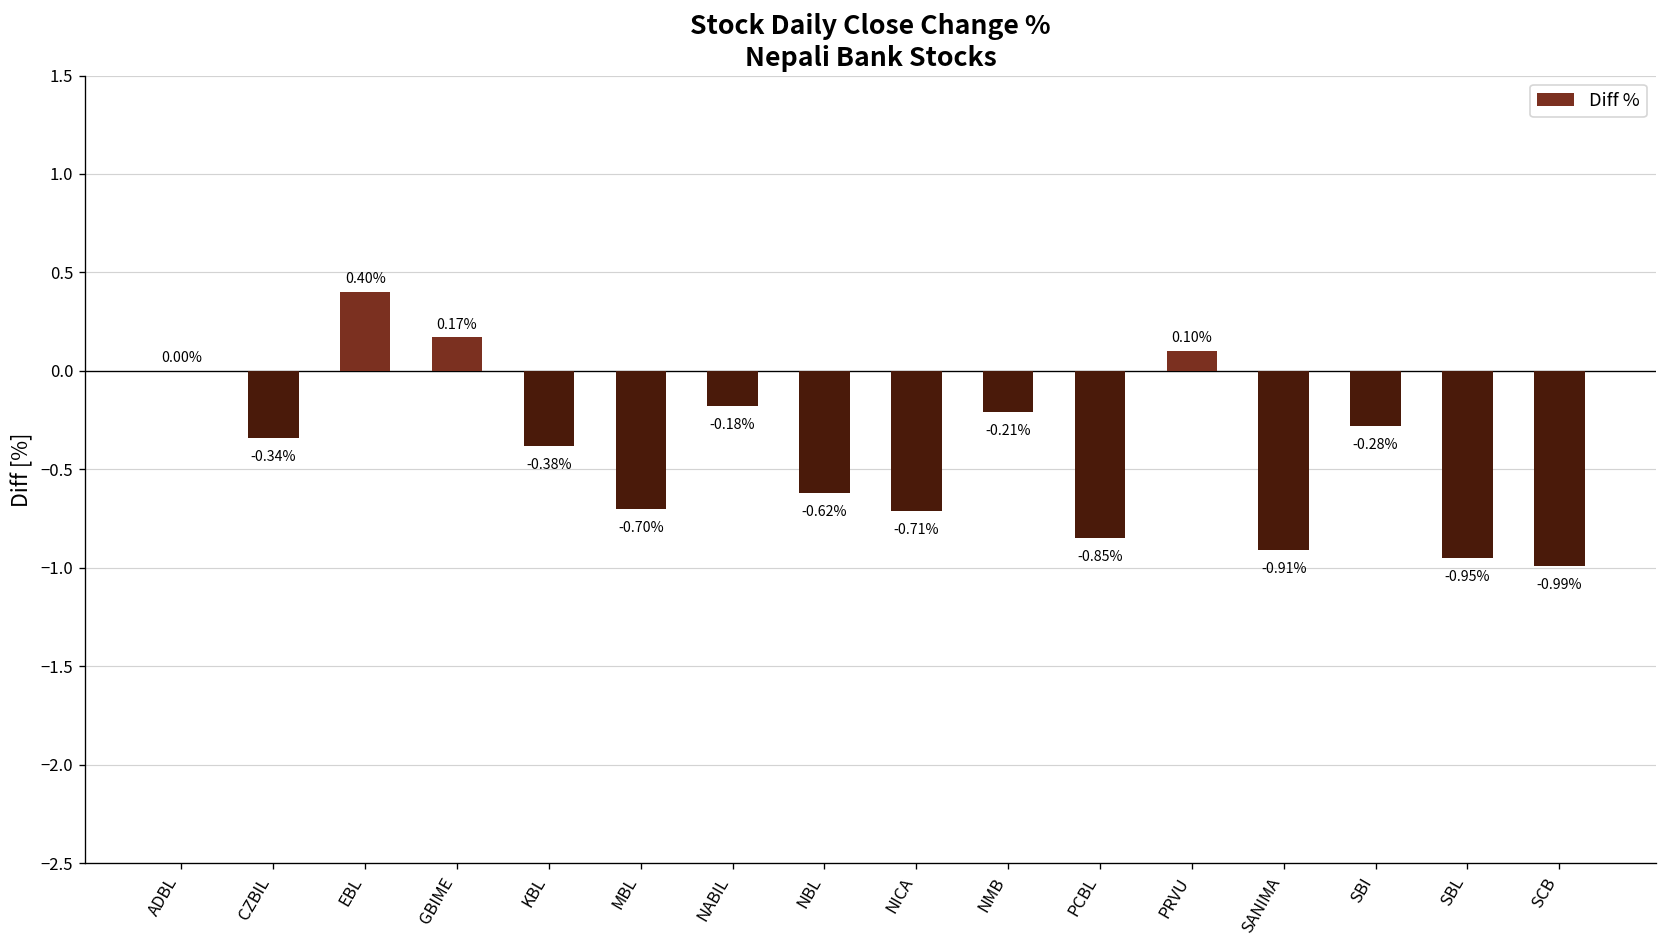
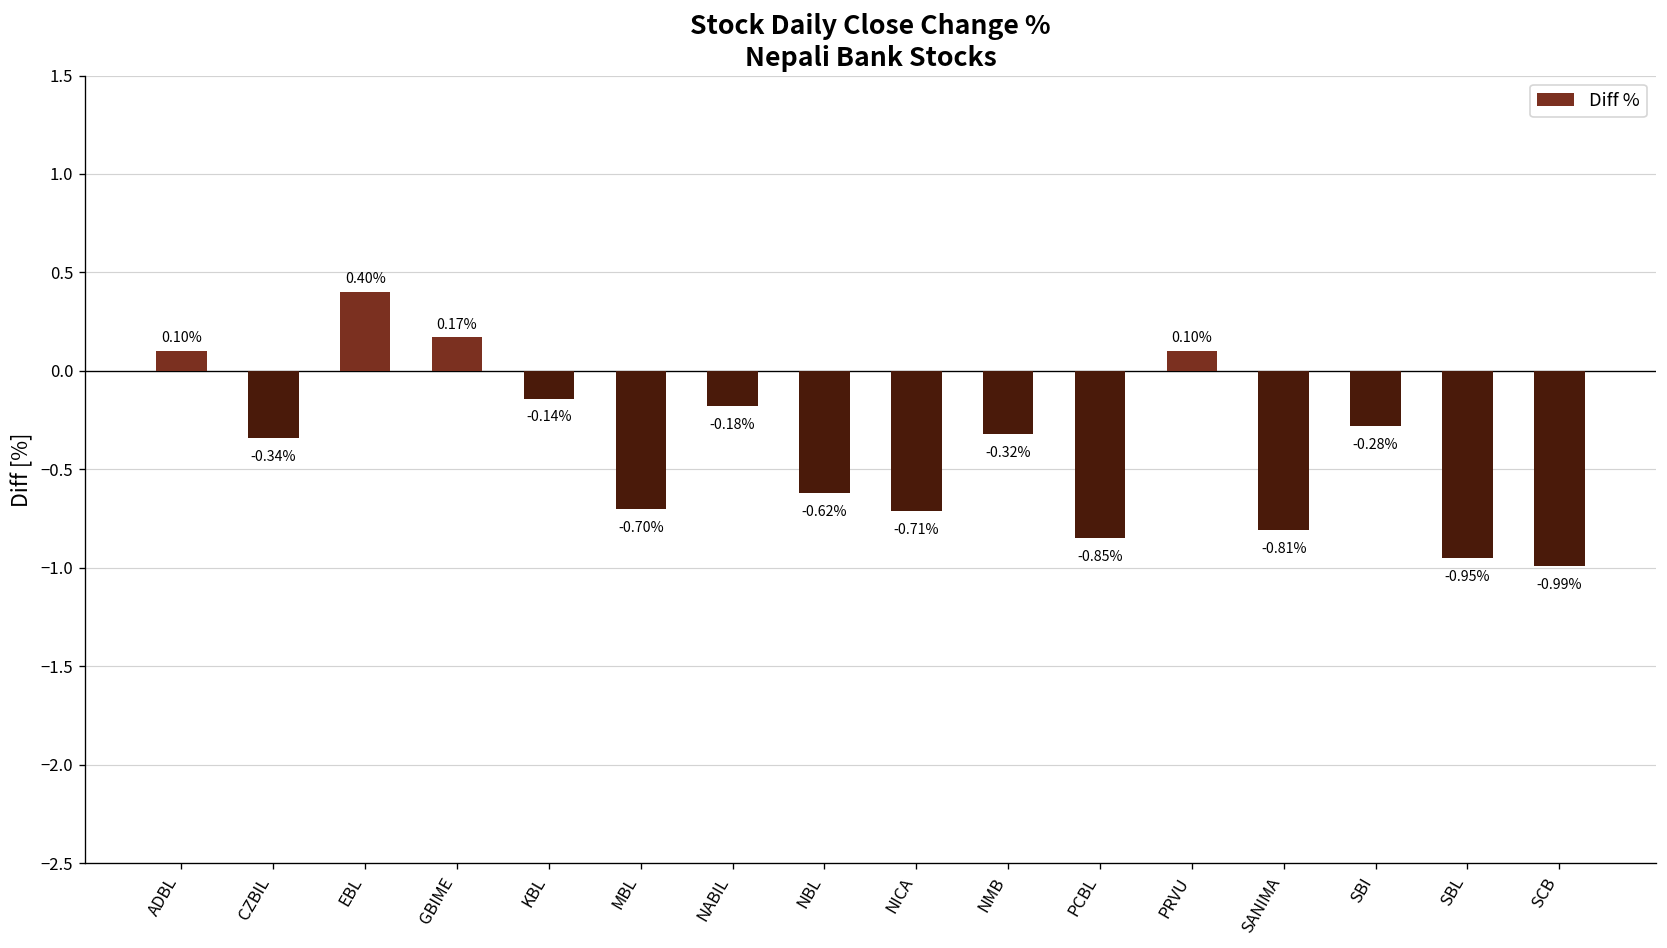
  {
-   "ADBL": "0.00%",
+   "ADBL": "0.10%",
    "CZBIL": "-0.34%",
    "EBL": "0.40%",
    "GBIME": "0.17%",
-   "KBL": "-0.38%",
+   "KBL": "-0.14%",
    "MBL": "-0.70%",
    "NABIL": "-0.18%",
    "NBL": "-0.62%",
    "NICA": "-0.71%",
-   "NMB": "-0.21%",
+   "NMB": "-0.32%",
    "PCBL": "-0.85%",
    "PRVU": "0.10%",
-   "SANIMA": "-0.91%",
+   "SANIMA": "-0.81%",
    "SBI": "-0.28%",
    "SBL": "-0.95%",
    "SCB": "-0.99%"
  }
